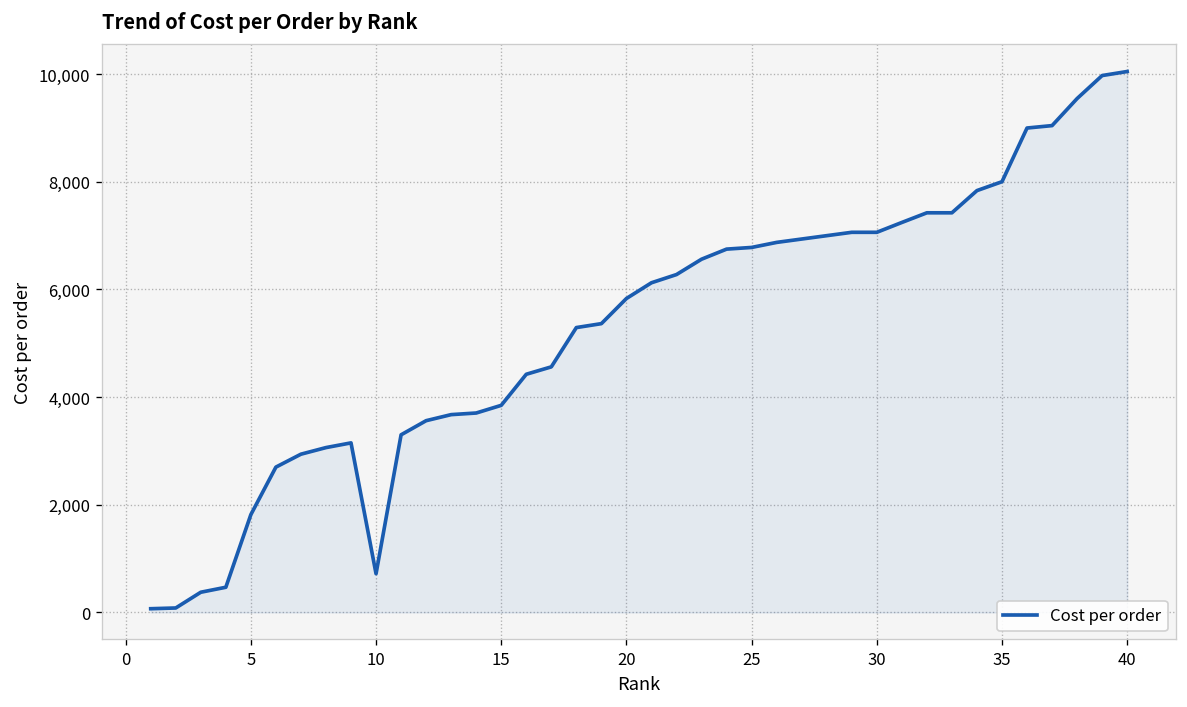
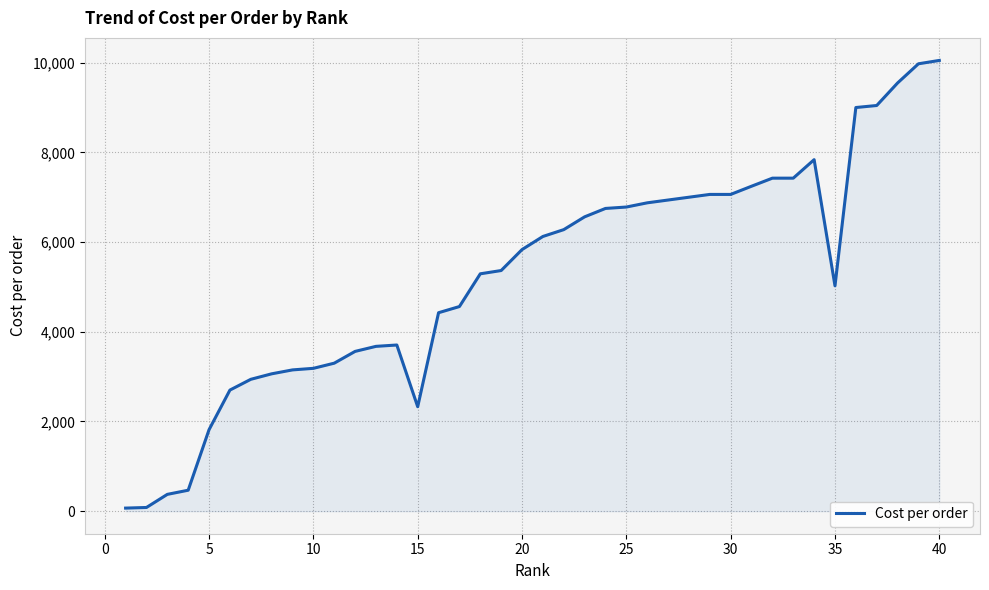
  {
    "5": "1,800",
-   "10": "700",
-   "15": "3,800",
+   "10": "3,200",
+   "15": "2,300",
    "20": "5,800",
    "25": "6,800",
    "30": "7,100",
-   "35": "8,000",
+   "35": "5,000",
    "40": "10,100"
  }
